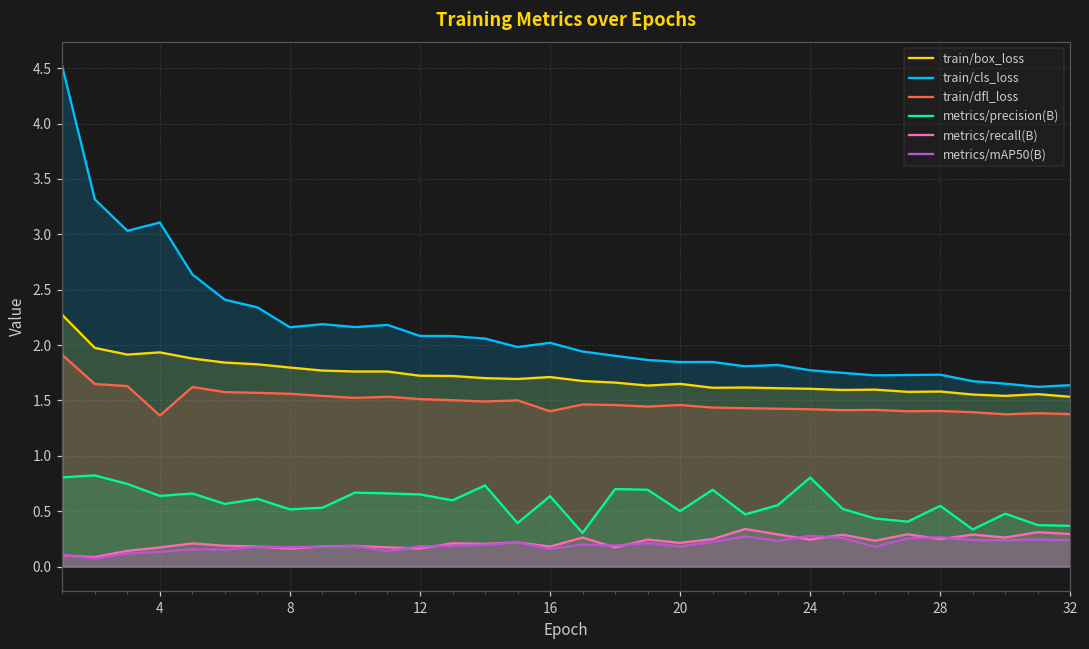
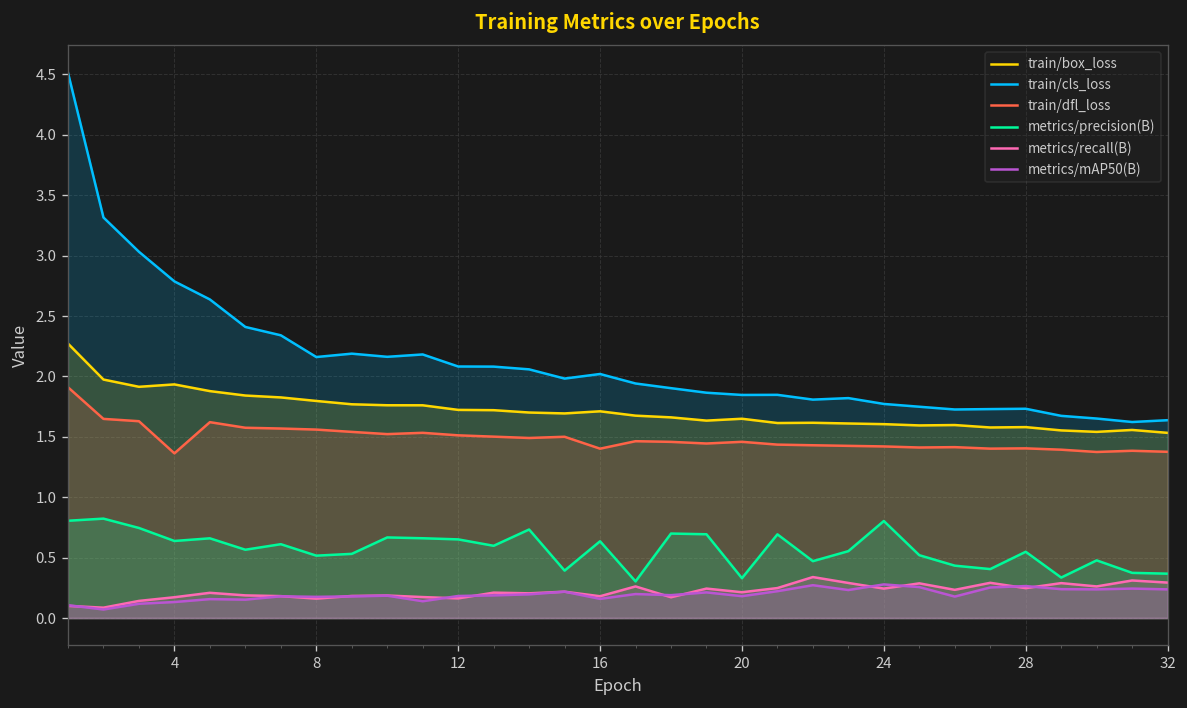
  {
    "train/box_loss": {
      "4": 1.93,
      "8": 1.80,
      "12": 1.72,
      "16": 1.71,
      "20": 1.65,
      "24": 1.60,
      "28": 1.58,
      "32": 1.53
    },
    "train/cls_loss": {
-     "4": 3.11,
+     "4": 2.79,
      "8": 2.16,
      "12": 2.08,
      "16": 2.02,
      "20": 1.85,
      "24": 1.77,
      "28": 1.73,
      "32": 1.64
    },
    "train/dfl_loss": {
      "4": 1.36,
      "8": 1.56,
      "12": 1.51,
      "16": 1.40,
      "20": 1.46,
      "24": 1.42,
      "28": 1.40,
      "32": 1.38
    },
    "metrics/precision(B)": {
      "4": 0.64,
      "8": 0.52,
      "12": 0.65,
      "16": 0.64,
-     "20": 0.50,
+     "20": 0.33,
      "24": 0.80,
      "28": 0.55,
      "32": 0.37
    },
    "metrics/recall(B)": {
      "4": 0.17,
      "20": 0.21,
      "24": 0.24,
      "32": 0.29
    },
    "metrics/mAP50(B)": {
      "4": 0.13,
      "20": 0.18,
      "24": 0.28,
      "32": 0.24
    }
  }
